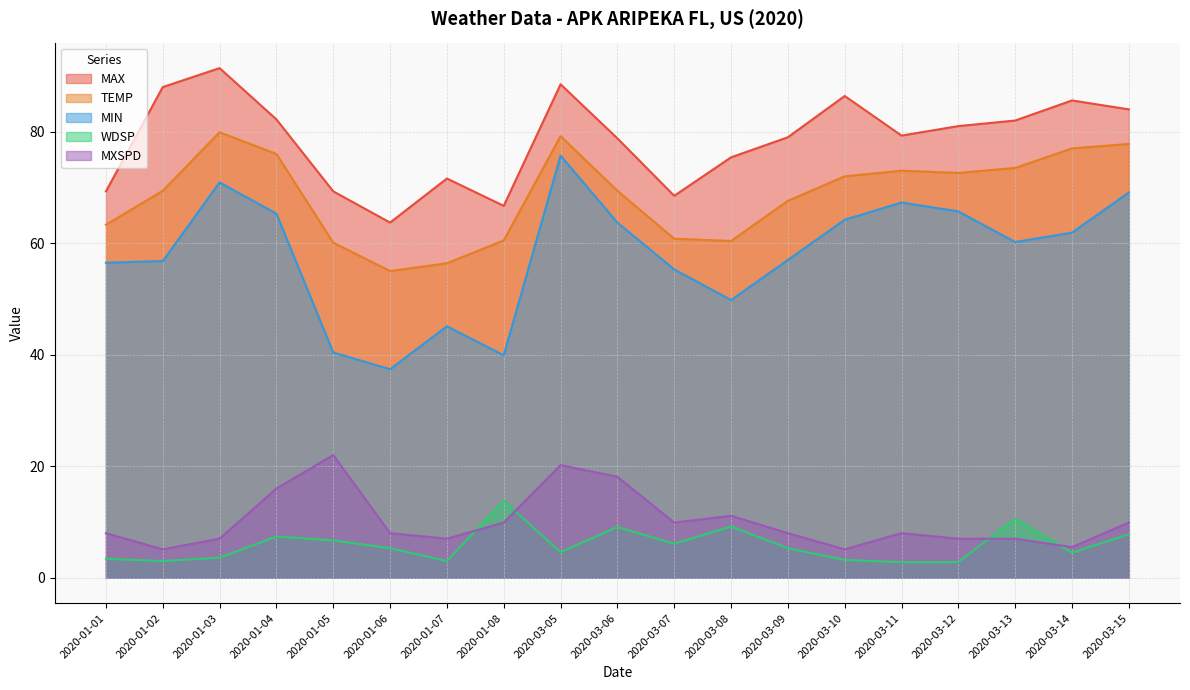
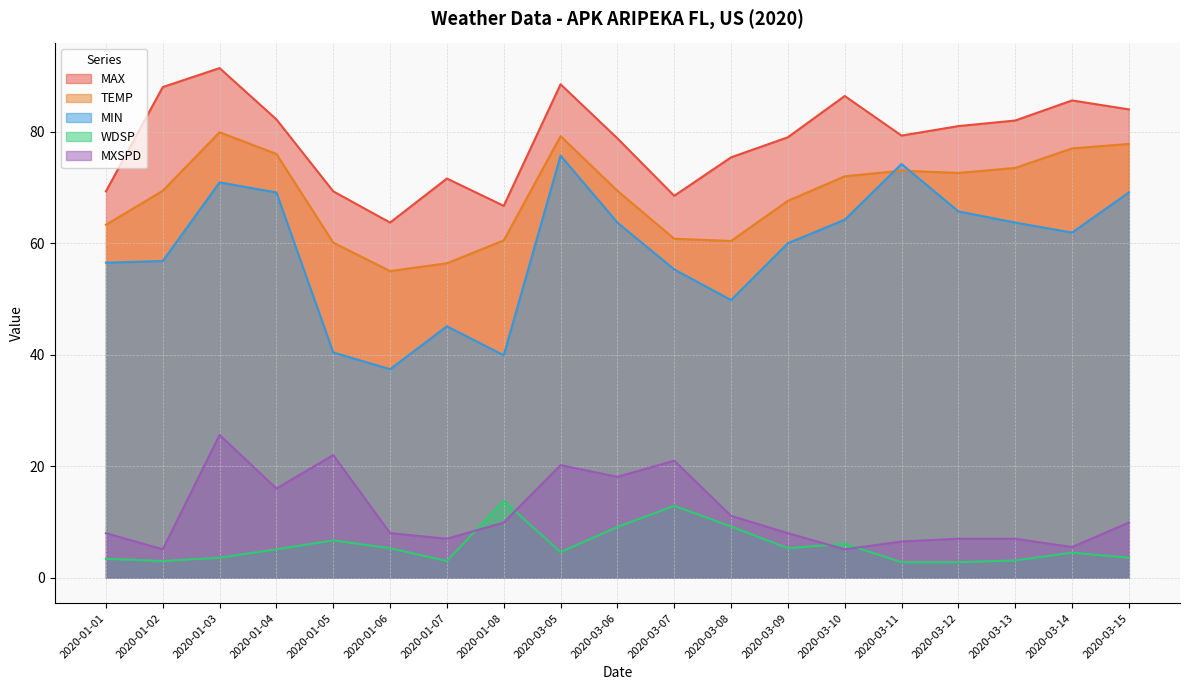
  {
    "MIN": {
      "2020-01-01": 57,
      "2020-01-02": 57,
      "2020-01-03": 71,
-     "2020-01-04": 65,
+     "2020-01-04": 69,
      "2020-01-05": 40,
      "2020-01-06": 37,
      "2020-01-07": 45,
      "2020-01-08": 40,
      "2020-03-05": 76,
      "2020-03-06": 64,
      "2020-03-07": 55,
      "2020-03-08": 50,
-     "2020-03-09": 57,
+     "2020-03-09": 60,
      "2020-03-10": 64,
-     "2020-03-11": 67,
+     "2020-03-11": 74,
      "2020-03-12": 66,
-     "2020-03-13": 60,
+     "2020-03-13": 64,
      "2020-03-14": 62,
      "2020-03-15": 69
    },
    "WDSP": {
      "2020-01-01": 3,
      "2020-01-02": 3,
      "2020-01-03": 4,
-     "2020-01-04": 7,
+     "2020-01-04": 5,
      "2020-01-05": 7,
      "2020-01-06": 5,
      "2020-01-07": 3,
      "2020-01-08": 14,
      "2020-03-05": 5,
      "2020-03-06": 9,
-     "2020-03-07": 6,
+     "2020-03-07": 13,
      "2020-03-08": 9,
      "2020-03-09": 5,
-     "2020-03-10": 3,
+     "2020-03-10": 6,
      "2020-03-11": 3,
      "2020-03-12": 3,
-     "2020-03-13": 11,
+     "2020-03-13": 3,
      "2020-03-14": 5,
-     "2020-03-15": 8
+     "2020-03-15": 4
    },
    "MXSPD": {
      "2020-01-01": 8,
      "2020-01-02": 5,
-     "2020-01-03": 7,
+     "2020-01-03": 26,
      "2020-01-04": 16,
      "2020-01-05": 22,
      "2020-01-06": 8,
      "2020-01-07": 7,
      "2020-01-08": 10,
      "2020-03-05": 20,
      "2020-03-06": 18,
-     "2020-03-07": 10,
+     "2020-03-07": 21,
      "2020-03-08": 11,
      "2020-03-09": 8,
      "2020-03-10": 5,
-     "2020-03-11": 8,
+     "2020-03-11": 7,
      "2020-03-12": 7,
      "2020-03-13": 7,
      "2020-03-14": 6,
      "2020-03-15": 10
    }
  }
